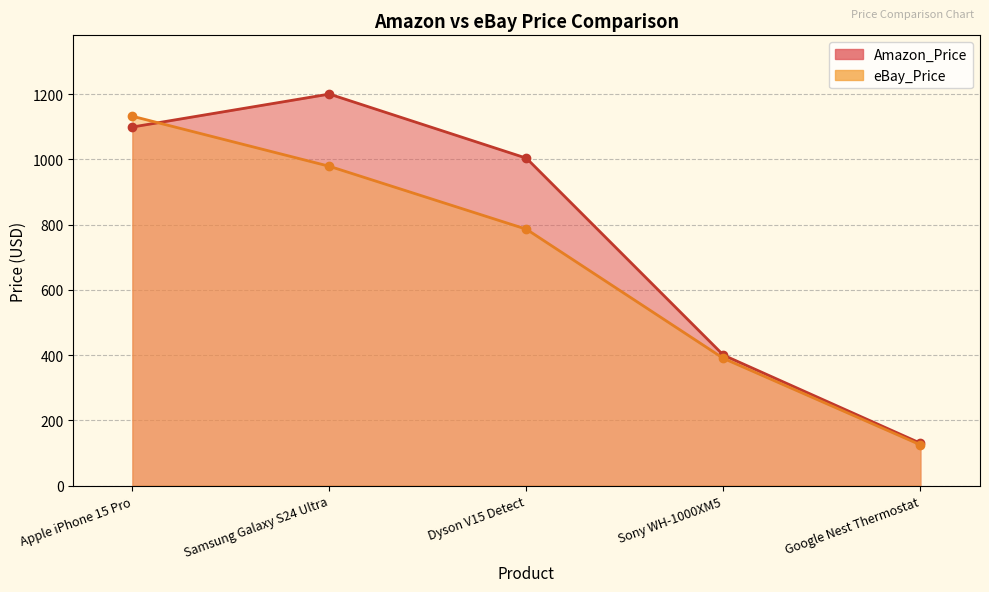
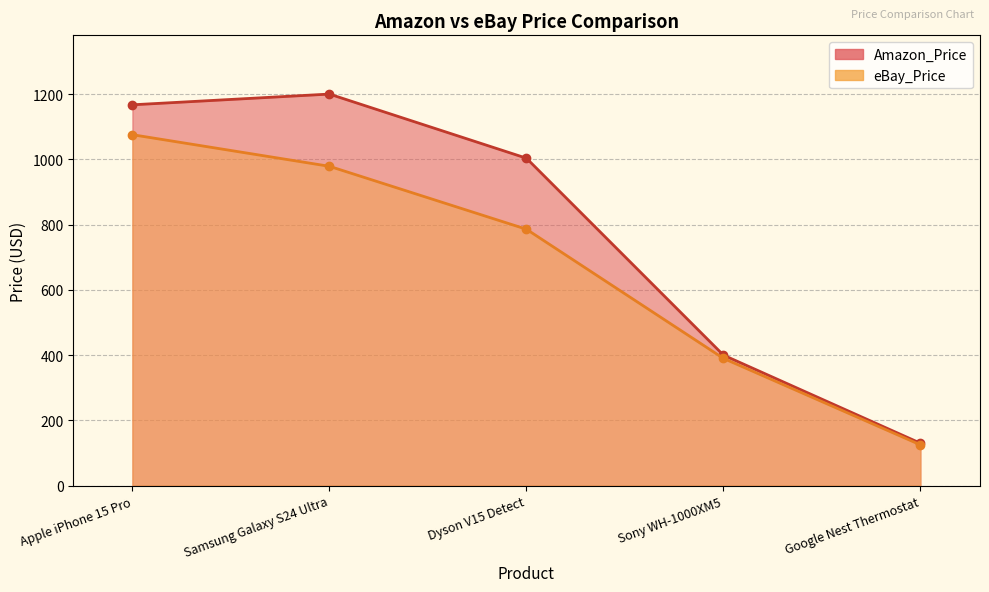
  {
    "Amazon_Price": {
-     "Apple iPhone 15 Pro": 1100,
+     "Apple iPhone 15 Pro": 1170,
      "Samsung Galaxy S24 Ultra": 1200,
      "Dyson V15 Detect": 1000,
      "Sony WH-1000XM5": 400
    },
    "eBay_Price": {
-     "Apple iPhone 15 Pro": 1130,
+     "Apple iPhone 15 Pro": 1080,
      "Samsung Galaxy S24 Ultra": 980,
      "Dyson V15 Detect": 790,
      "Sony WH-1000XM5": 390
    }
  }
